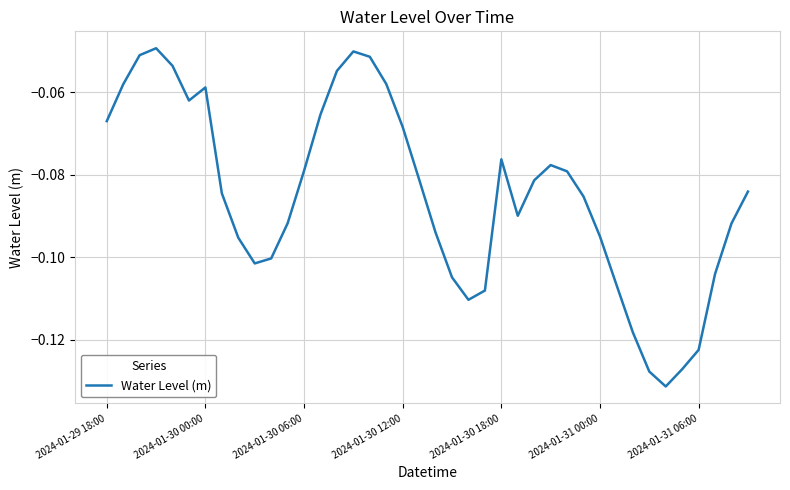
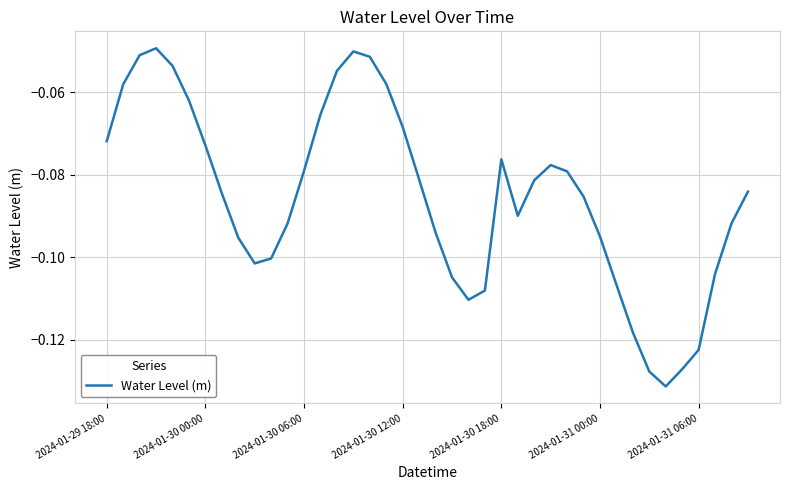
  {
-   "2024-01-29 18:00": -0.067,
-   "2024-01-30 00:00": -0.059,
+   "2024-01-29 18:00": -0.072,
+   "2024-01-30 00:00": -0.073,
    "2024-01-30 06:00": -0.079,
    "2024-01-30 12:00": -0.068,
    "2024-01-30 18:00": -0.076,
    "2024-01-31 00:00": -0.095,
    "2024-01-31 06:00": -0.122
  }
